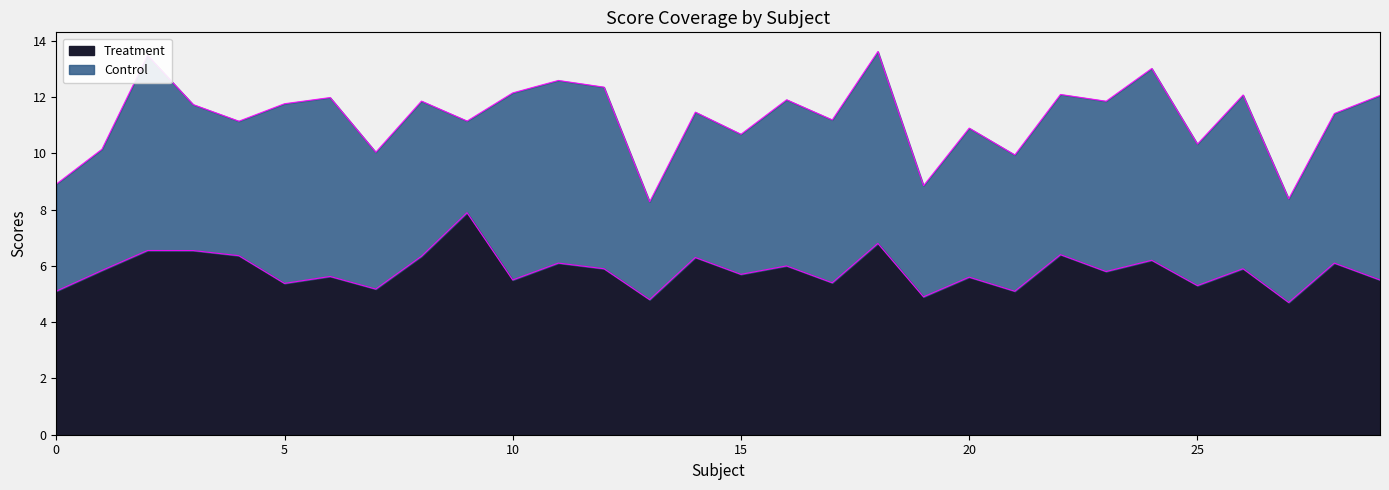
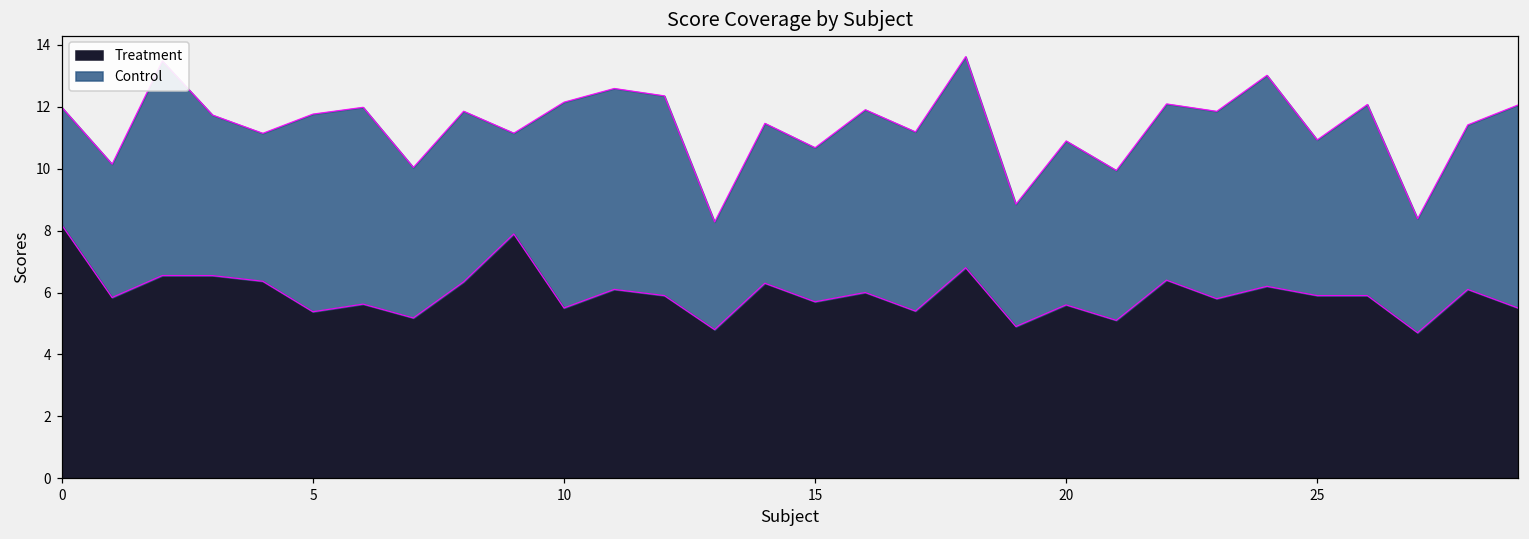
  {
    "Treatment": {
-     "0": 5.1,
+     "0": 8.2,
      "5": 5.4,
      "10": 5.5,
      "15": 5.7,
      "20": 5.6,
-     "25": 5.3
+     "25": 5.9
    },
    "Control": {
      "0": 3.8,
      "5": 6.4,
      "10": 6.7,
      "15": 5.0,
      "20": 5.3,
      "25": 5.0
    }
  }
